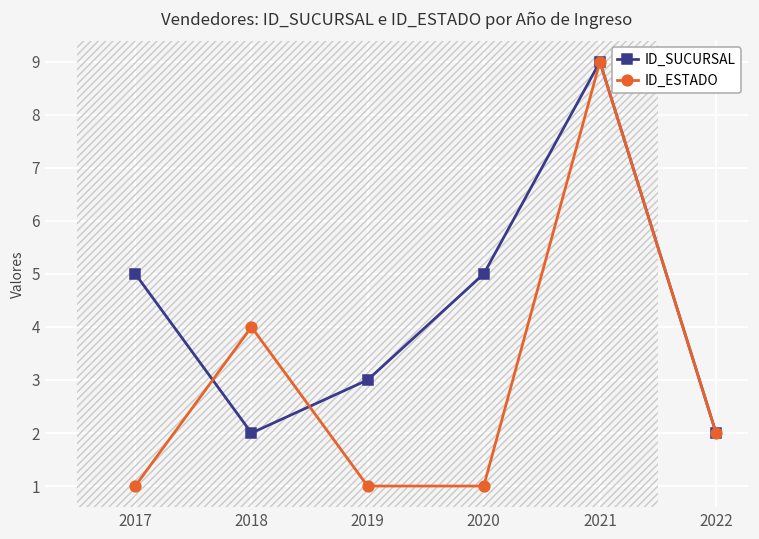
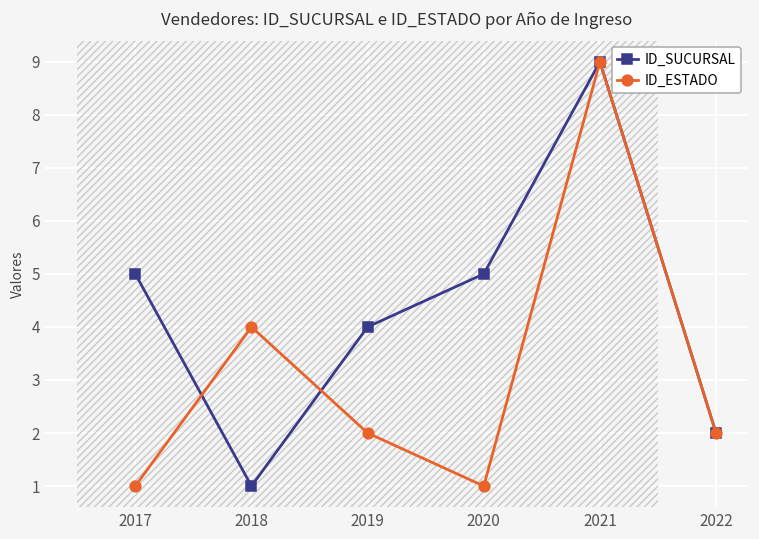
  {
    "ID_SUCURSAL": {
      "2017": 5,
-     "2018": 2,
-     "2019": 3,
+     "2018": 1,
+     "2019": 4,
      "2020": 5
    },
    "ID_ESTADO": {
      "2017": 1,
      "2018": 4,
-     "2019": 1,
+     "2019": 2,
      "2020": 1
    }
  }
